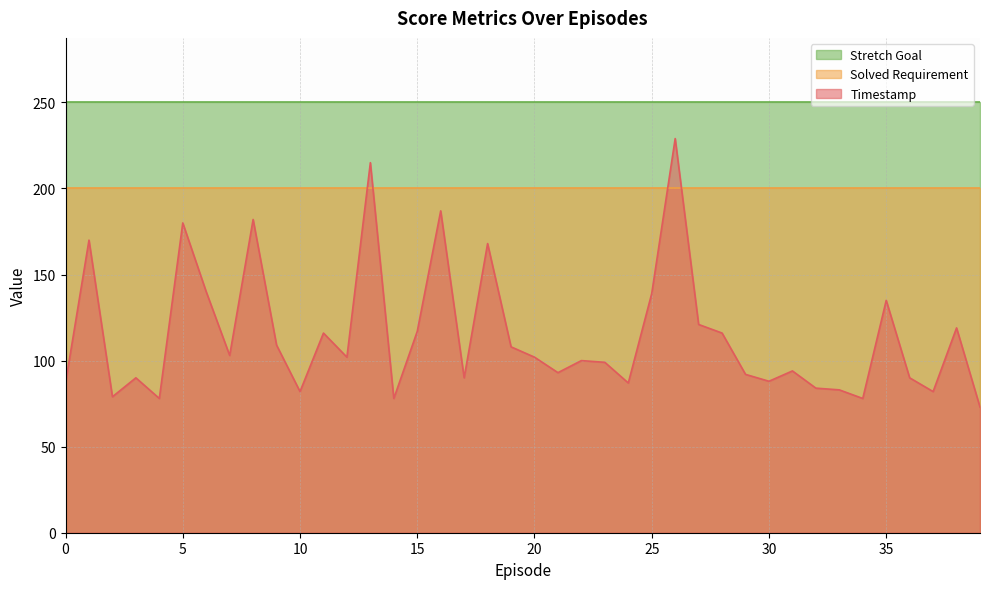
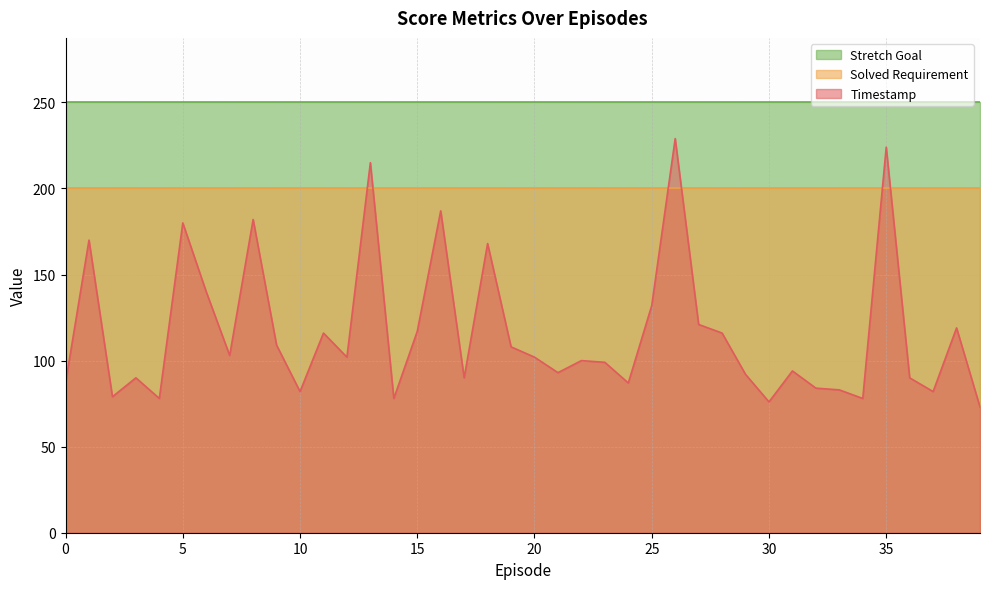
  {
    "Stretch Goal": {
      "0": 250,
      "5": 250,
      "10": 250,
      "15": 250,
      "20": 250,
      "25": 250,
      "30": 250
    },
    "Solved Requirement": {
      "0": 200,
      "5": 200,
      "10": 200,
      "15": 200,
      "20": 200,
      "25": 200,
      "30": 200,
      "35": 200
    },
    "Timestamp": {
      "0": 87,
      "5": 180,
      "10": 82,
      "15": 117,
      "20": 102,
-     "25": 139,
-     "30": 88,
-     "35": 135
+     "25": 132,
+     "30": 76,
+     "35": 224
    }
  }
